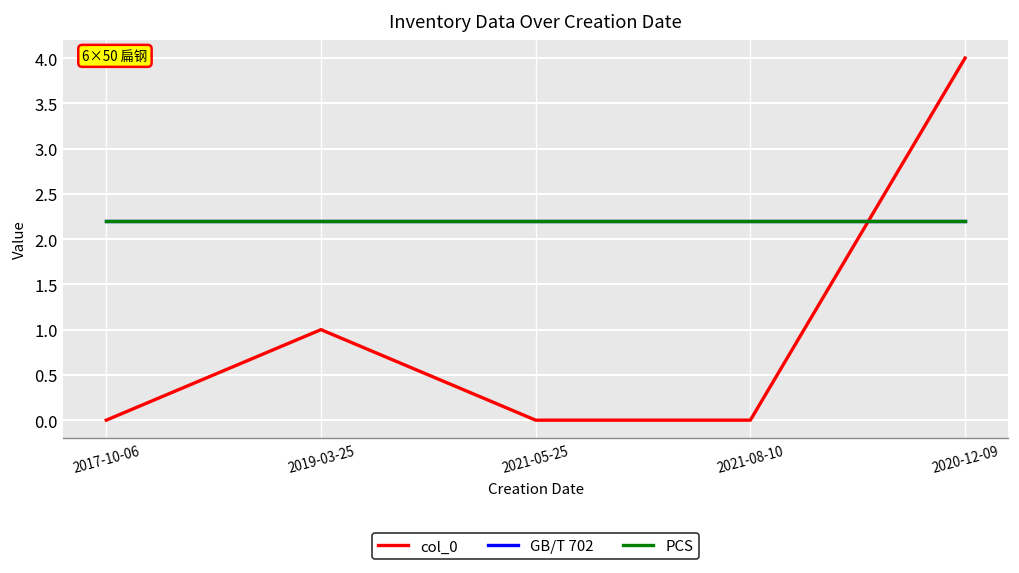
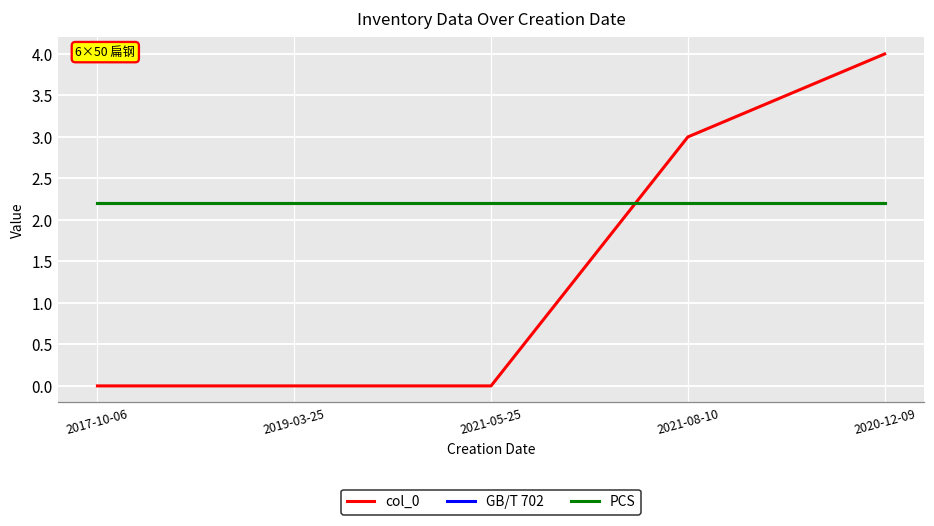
  {
    "col_0": {
      "2017-10-06": 0,
-     "2019-03-25": 1,
+     "2019-03-25": 0,
      "2021-05-25": 0,
-     "2021-08-10": 0,
+     "2021-08-10": 3,
      "2020-12-09": 4
    },
    "PCS": {
      "2017-10-06": 2.2,
      "2019-03-25": 2.2,
      "2021-05-25": 2.2,
      "2021-08-10": 2.2,
      "2020-12-09": 2.2
    }
  }
